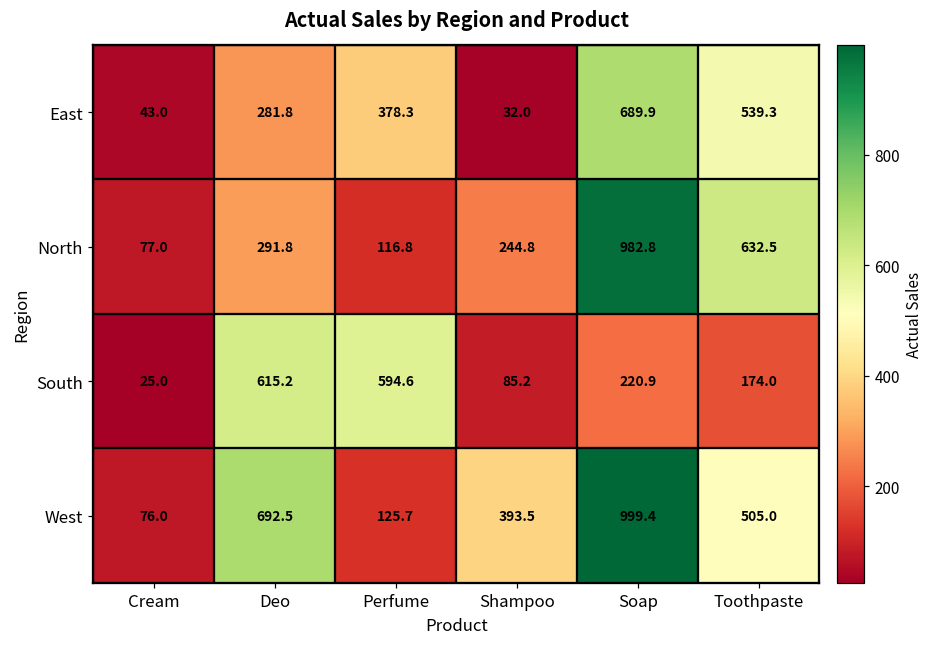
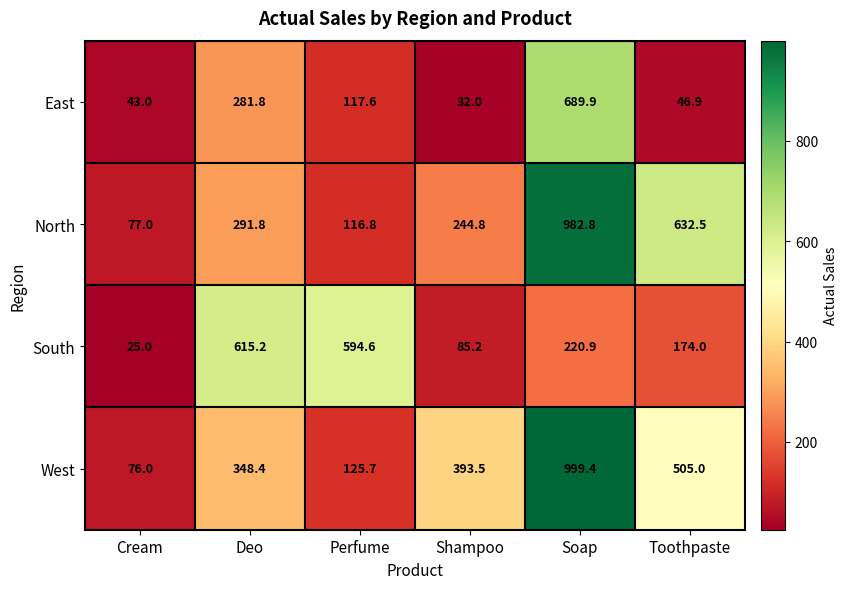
  {
    "East": {
      "Cream": 43.0,
      "Deo": 281.8,
-     "Perfume": 378.3,
+     "Perfume": 117.6,
      "Shampoo": 32.0,
      "Soap": 689.9,
-     "Toothpaste": 539.3
+     "Toothpaste": 46.9
    },
    "North": {
      "Cream": 77.0,
      "Deo": 291.8,
      "Perfume": 116.8,
      "Shampoo": 244.8,
      "Soap": 982.8,
      "Toothpaste": 632.5
    },
    "South": {
      "Cream": 25.0,
      "Deo": 615.2,
      "Perfume": 594.6,
      "Shampoo": 85.2,
      "Soap": 220.9,
      "Toothpaste": 174.0
    },
    "West": {
      "Cream": 76.0,
-     "Deo": 692.5,
+     "Deo": 348.4,
      "Perfume": 125.7,
      "Shampoo": 393.5,
      "Soap": 999.4,
      "Toothpaste": 505.0
    }
  }
